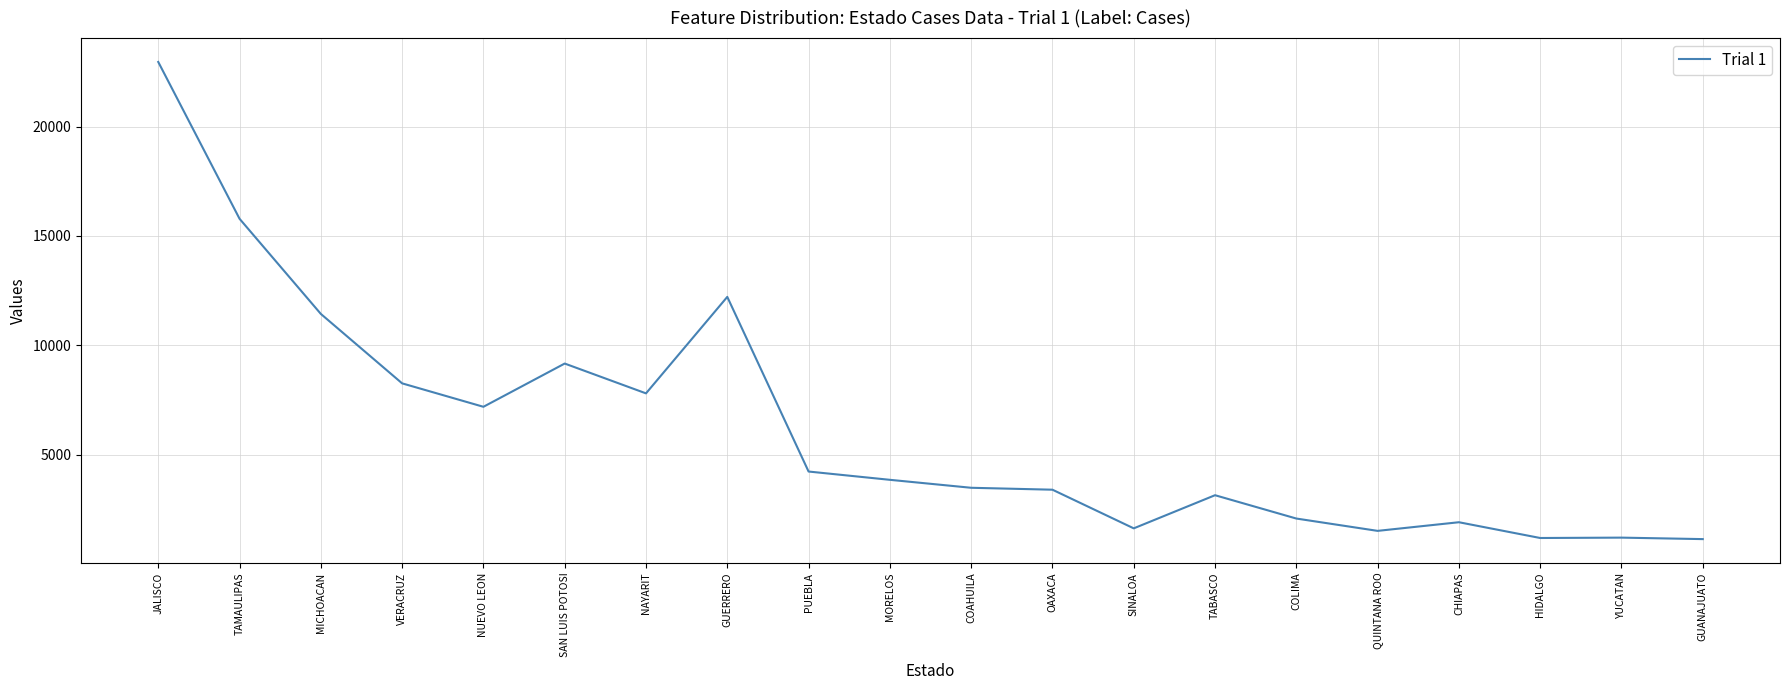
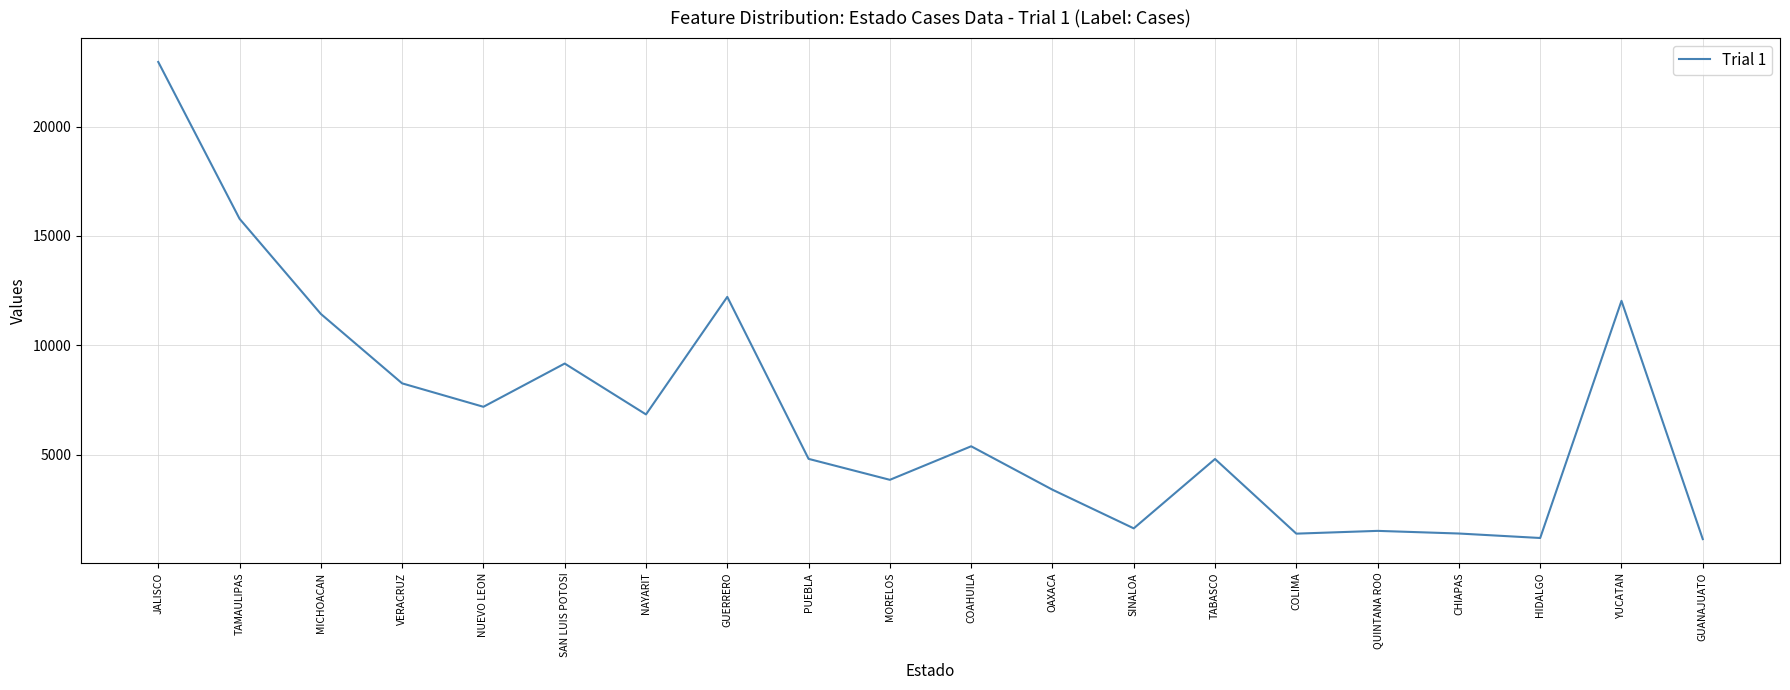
  {
    "JALISCO": 23000,
    "TAMAULIPAS": 15800,
    "MICHOACAN": 11400,
    "VERACRUZ": 8300,
    "NUEVO LEON": 7200,
    "SAN LUIS POTOSI": 9200,
-   "NAYARIT": 7800,
+   "NAYARIT": 6800,
    "GUERRERO": 12200,
-   "PUEBLA": 4200,
+   "PUEBLA": 4800,
    "MORELOS": 3800,
-   "COAHUILA": 3500,
+   "COAHUILA": 5400,
    "OAXACA": 3400,
    "SINALOA": 1600,
-   "TABASCO": 3100,
-   "COLIMA": 2100,
+   "TABASCO": 4800,
+   "COLIMA": 1400,
    "QUINTANA ROO": 1500,
-   "CHIAPAS": 1900,
+   "CHIAPAS": 1400,
    "HIDALGO": 1200,
-   "YUCATAN": 1200,
+   "YUCATAN": 12000,
    "GUANAJUATO": 1100
  }
